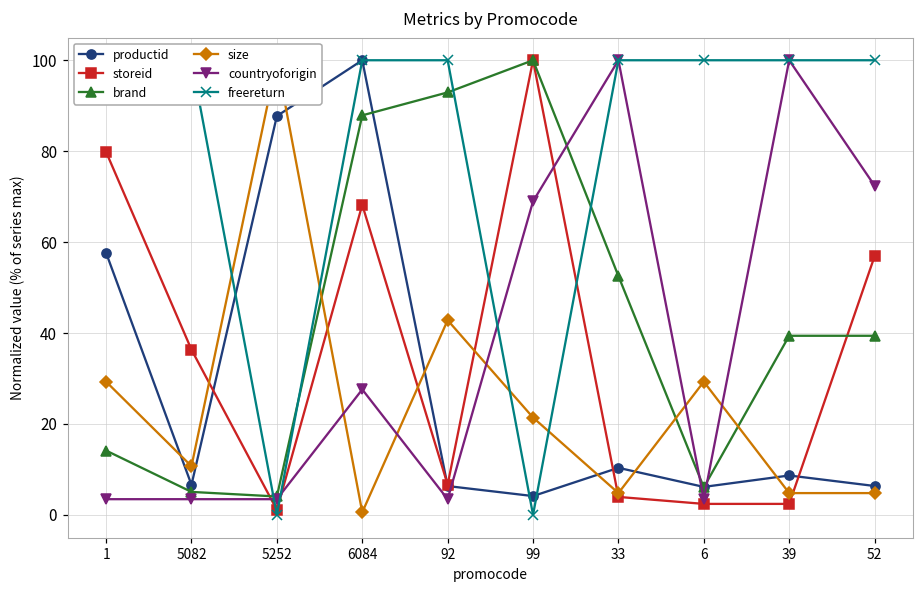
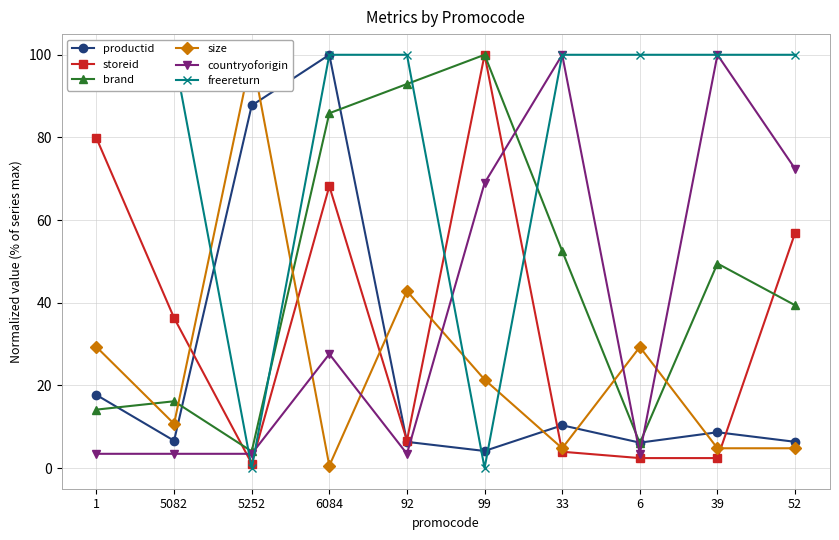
  {
    "productid": {
-     "1": 58,
+     "1": 18,
      "5082": 7,
      "5252": 88,
      "99": 4,
      "33": 10,
      "39": 9,
      "52": 6
    },
    "storeid": {
      "1": 80,
      "5082": 36,
      "5252": 1,
      "6084": 68,
      "33": 4,
      "6": 2,
      "39": 2,
      "52": 57
    },
    "brand": {
      "1": 14,
-     "5082": 5,
-     "6084": 88,
+     "5082": 16,
+     "6084": 86,
      "92": 93,
      "33": 53,
-     "39": 39,
+     "39": 49,
      "52": 39
    },
    "size": {
      "1": 29,
      "5082": 11,
      "6084": 1,
      "92": 43,
      "99": 21,
      "33": 5,
      "6": 29,
      "39": 5,
      "52": 5
    },
    "countryoforigin": {
      "1": 3,
      "5082": 3,
      "6084": 28,
      "92": 3,
      "99": 69,
      "6": 3,
      "52": 72
    },
    "freereturn": {
      "5252": 0,
      "92": 100,
      "99": 0,
      "6": 100,
      "52": 100
    }
  }
